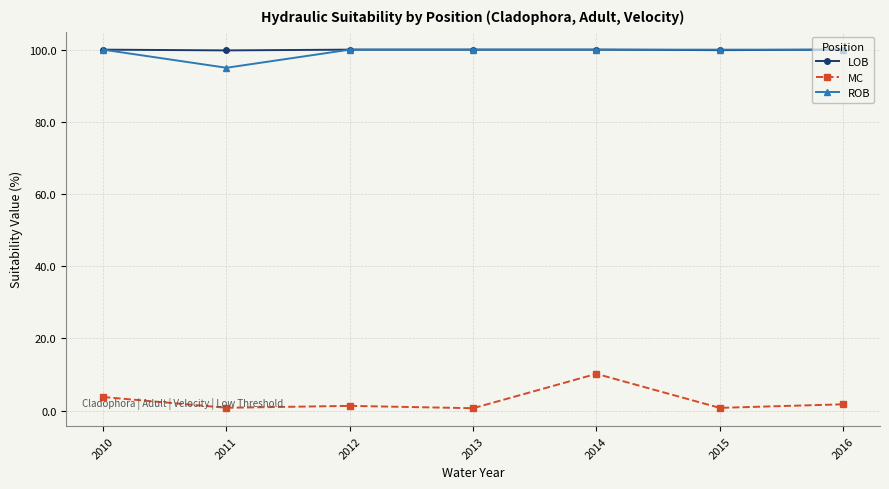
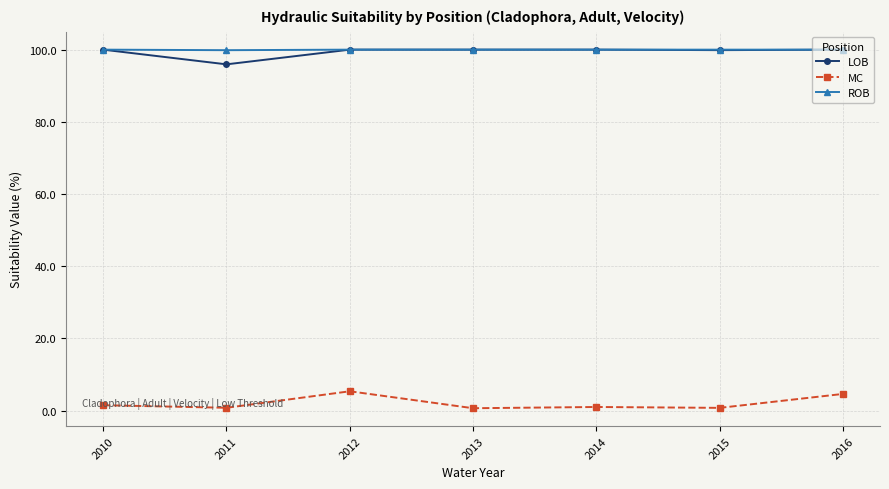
  {
    "LOB": {
-     "2011": 100
+     "2011": 96
    },
    "MC": {
-     "2010": 4,
+     "2010": 2,
      "2011": 1,
-     "2012": 1,
+     "2012": 5,
      "2013": 1,
-     "2014": 10,
+     "2014": 1,
      "2015": 1,
-     "2016": 2
+     "2016": 5
    },
    "ROB": {
-     "2011": 95
+     "2011": 100
    }
  }
